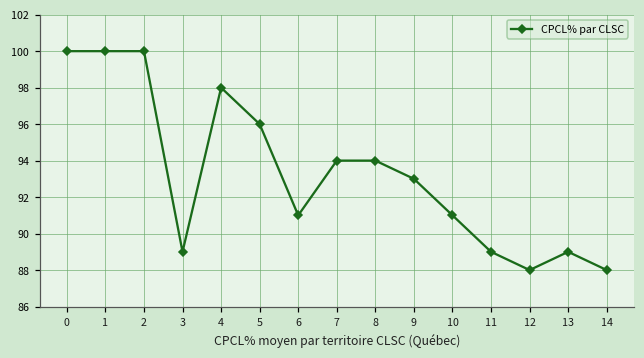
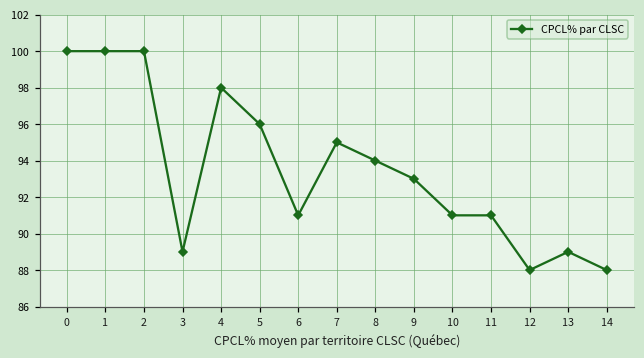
  {
    "0": 100,
    "1": 100,
    "2": 100,
    "3": 89,
    "4": 98,
    "5": 96,
    "6": 91,
-   "7": 94,
+   "7": 95,
    "8": 94,
    "9": 93,
    "10": 91,
-   "11": 89,
+   "11": 91,
    "12": 88,
    "13": 89,
    "14": 88
  }
